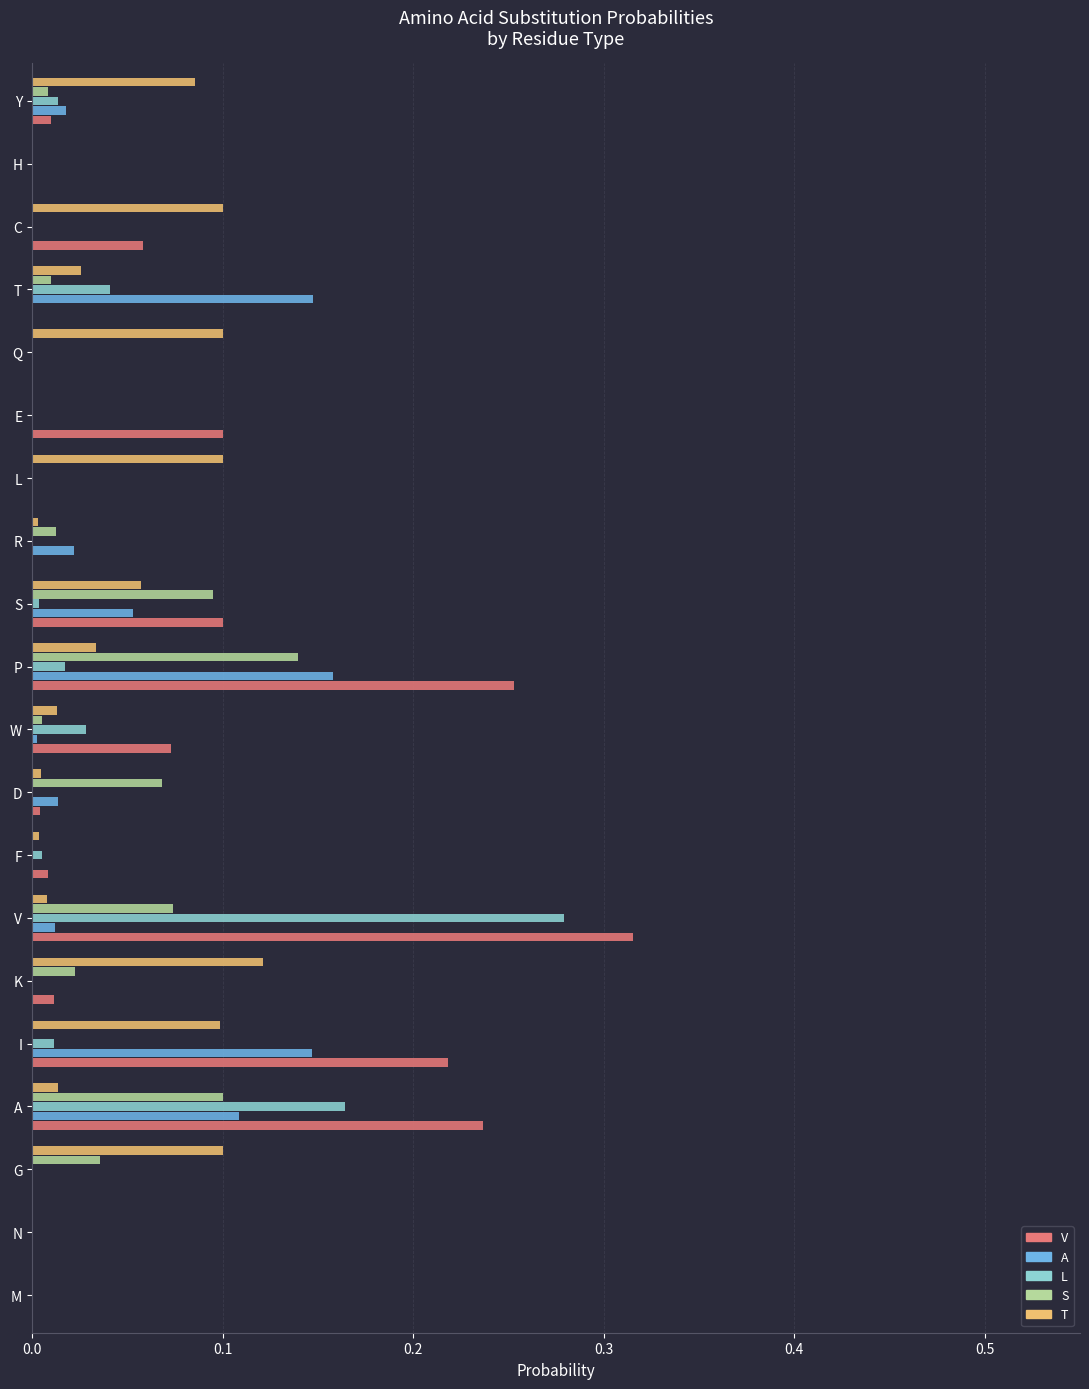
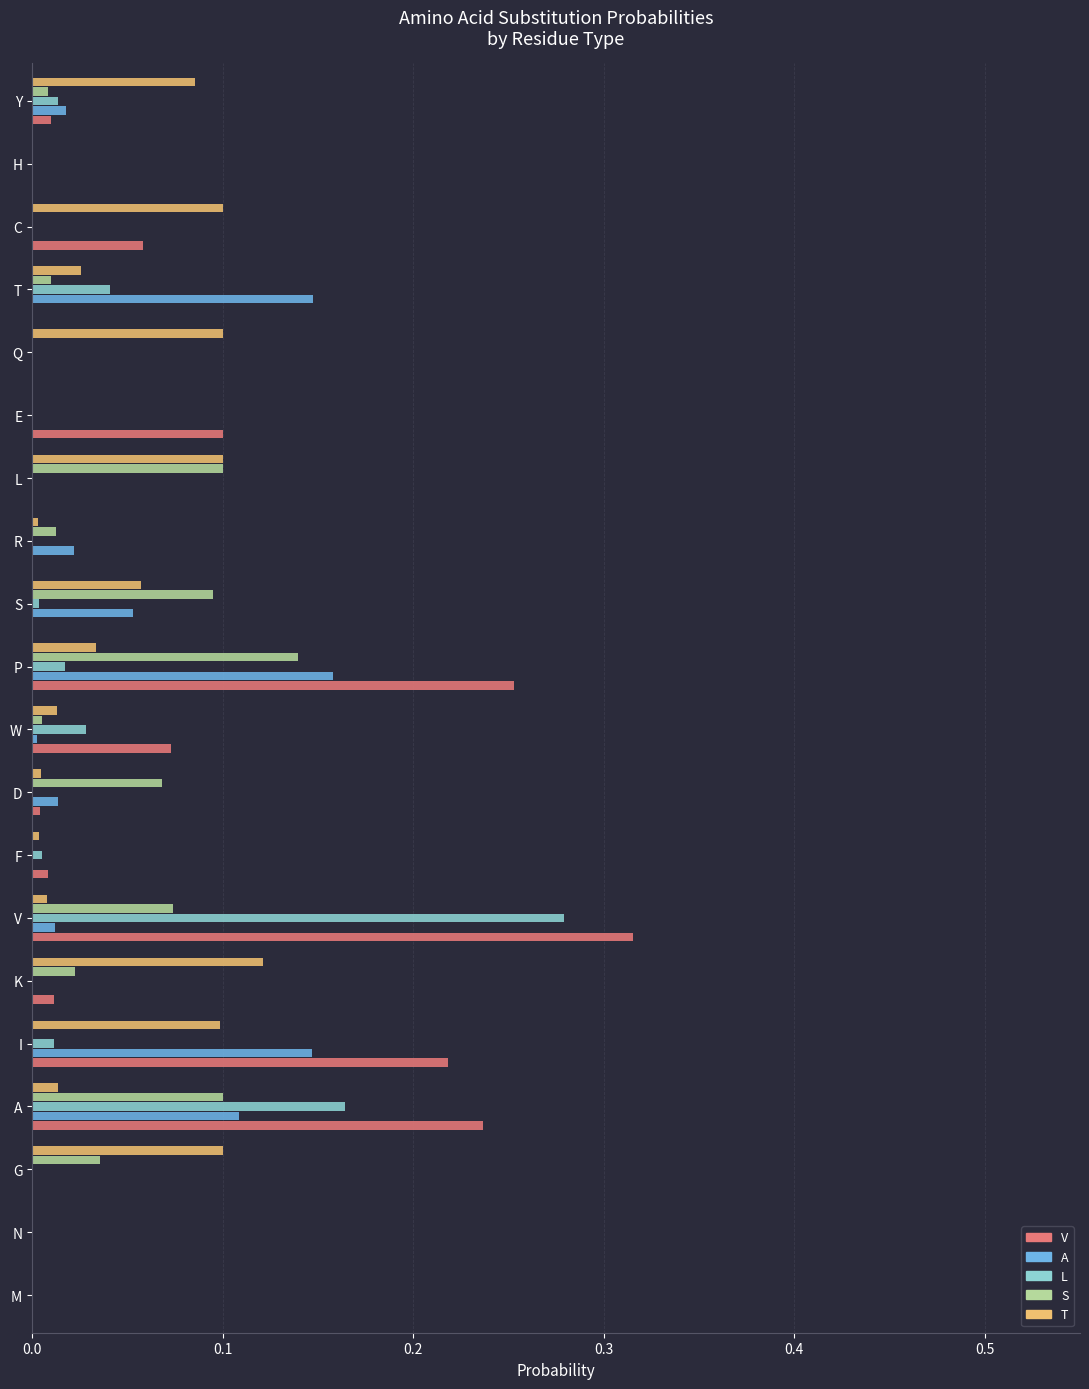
  {
    "V": {
      "Y": 0.010,
      "H": 0.0,
      "C": 0.059,
      "T": 0.0,
      "Q": 0.0,
      "E": 0.1,
      "L": 0.0,
      "R": 0.0,
-     "S": 0.1,
+     "S": 0.0,
      "P": 0.253,
      "W": 0.073,
      "D": 0.004,
      "F": 0.009,
      "V": 0.315,
      "K": 0.011,
      "I": 0.218,
      "A": 0.237,
      "G": 0.0,
      "N": 0.0,
      "M": 0.0
    },
    "S": {
      "Y": 0.008,
      "H": 0.0,
      "C": 0.0,
      "T": 0.010,
      "Q": 0.0,
      "E": 0.0,
-     "L": 0.0,
+     "L": 0.1,
      "R": 0.012,
      "S": 0.095,
      "P": 0.140,
      "W": 0.005,
      "D": 0.068,
      "F": 0.0,
      "V": 0.074,
      "K": 0.023,
      "I": 0.0,
      "A": 0.1,
      "G": 0.036,
      "N": 0.0,
      "M": 0.0
    },
    "T": {
      "Y": 0.086,
      "H": 0.0,
      "C": 0.1,
      "T": 0.026,
      "Q": 0.1,
      "E": 0.0,
      "L": 0.1,
      "R": 0.003,
      "S": 0.057,
      "P": 0.034,
      "W": 0.013,
      "D": 0.005,
      "F": 0.004,
      "V": 0.008,
      "K": 0.121,
      "I": 0.099,
      "A": 0.014,
      "G": 0.1,
      "N": 0.0,
      "M": 0.0
    }
  }
